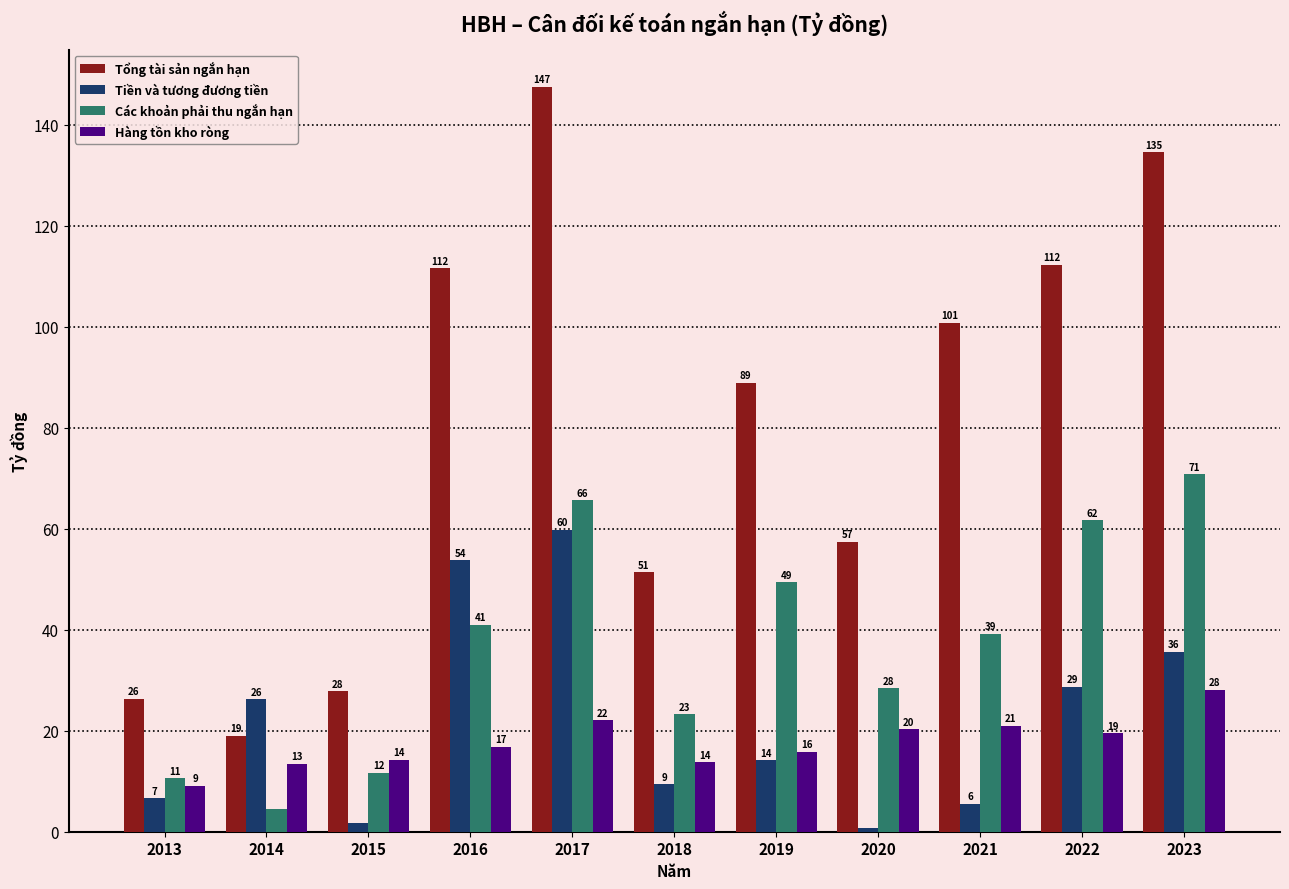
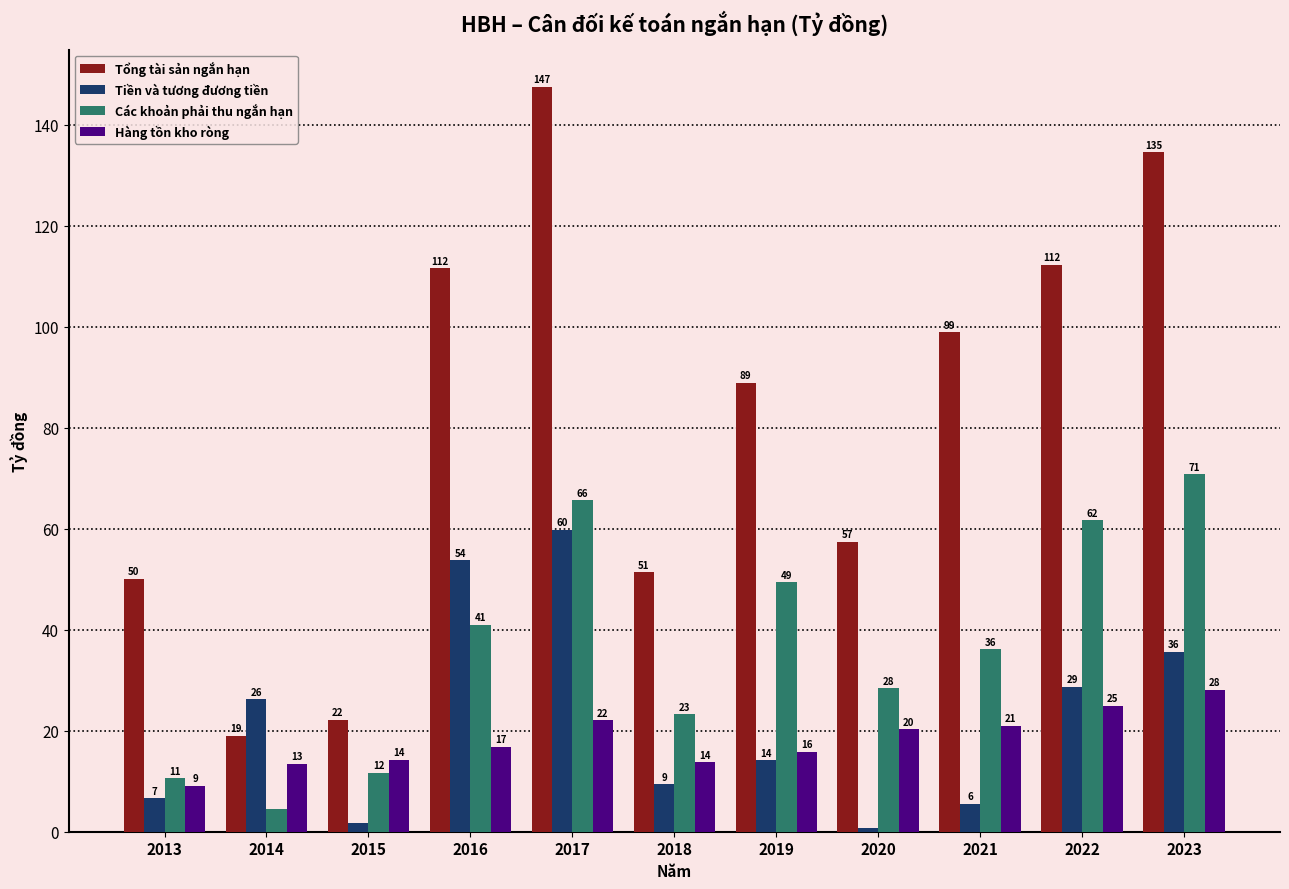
  {
    "Tổng tài sản ngắn hạn": {
-     "2013": 26,
+     "2013": 50,
      "2014": 19,
-     "2015": 28,
+     "2015": 22,
      "2016": 112,
      "2017": 147,
      "2018": 51,
      "2019": 89,
      "2020": 57,
-     "2021": 101,
+     "2021": 99,
      "2022": 112,
      "2023": 135
    },
    "Tiền và tương đương tiền": {
      "2013": 7,
      "2014": 26,
      "2016": 54,
      "2017": 60,
      "2018": 9,
      "2019": 14,
      "2021": 6,
      "2022": 29,
      "2023": 36
    },
    "Các khoản phải thu ngắn hạn": {
      "2013": 11,
      "2015": 12,
      "2016": 41,
      "2017": 66,
      "2018": 23,
      "2019": 49,
      "2020": 28,
-     "2021": 39,
+     "2021": 36,
      "2022": 62,
      "2023": 71
    },
    "Hàng tồn kho ròng": {
      "2013": 9,
      "2014": 13,
      "2015": 14,
      "2016": 17,
      "2017": 22,
      "2018": 14,
      "2019": 16,
      "2020": 20,
      "2021": 21,
-     "2022": 19,
+     "2022": 25,
      "2023": 28
    }
  }
